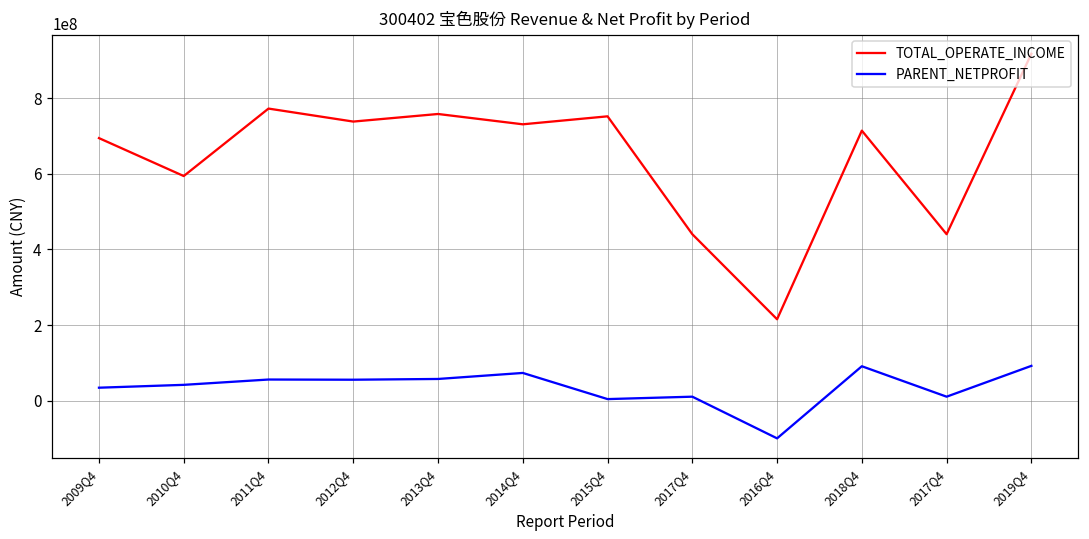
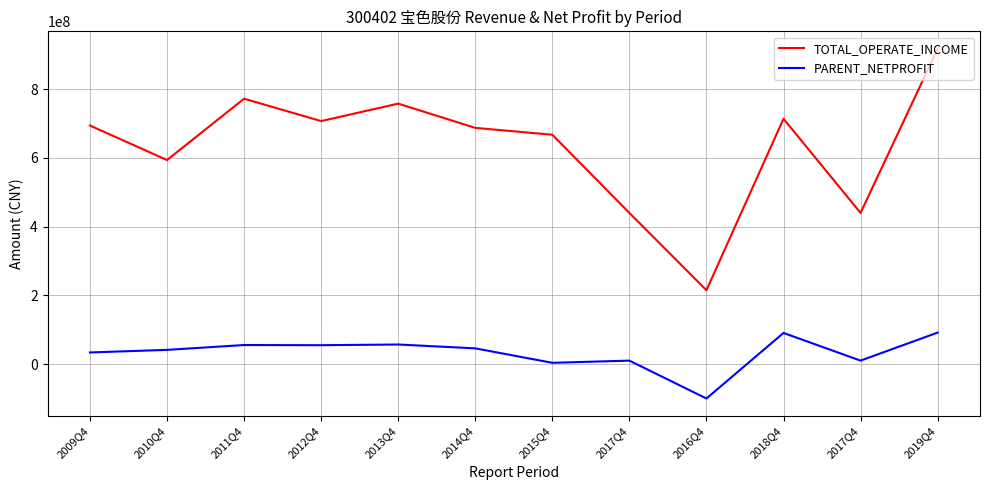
  {
    "TOTAL_OPERATE_INCOME": {
      "2009Q4": 690000000,
      "2010Q4": 590000000,
      "2011Q4": 770000000,
-     "2012Q4": 740000000,
+     "2012Q4": 710000000,
      "2013Q4": 760000000,
-     "2014Q4": 730000000,
-     "2015Q4": 750000000,
+     "2014Q4": 690000000,
+     "2015Q4": 670000000,
      "2016Q4": 220000000,
      "2018Q4": 710000000
    },
    "PARENT_NETPROFIT": {
      "2009Q4": 30000000,
      "2010Q4": 40000000,
      "2011Q4": 60000000,
      "2012Q4": 60000000,
      "2013Q4": 60000000,
-     "2014Q4": 70000000,
+     "2014Q4": 50000000,
      "2015Q4": 0,
      "2016Q4": -100000000,
      "2018Q4": 90000000,
      "2019Q4": 90000000
    }
  }
